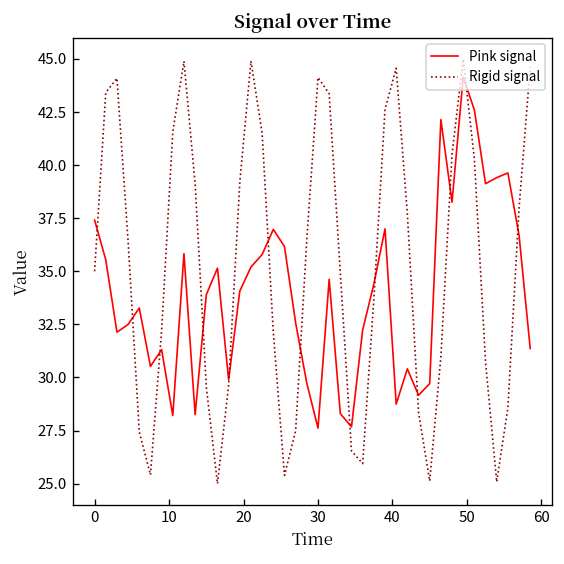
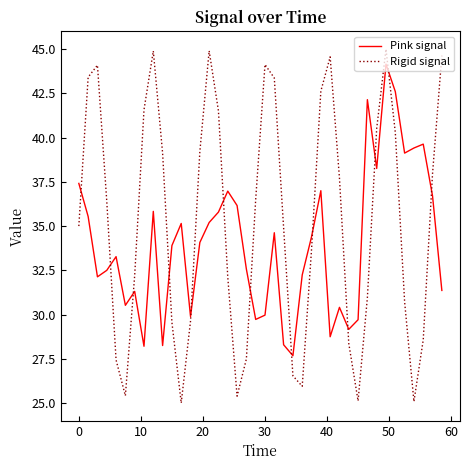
  {
    "Pink signal": {
      "0": 37.4,
-     "30": 27.6
+     "30": 30.0
    },
    "Rigid signal": {
      "0": 35.0,
      "30": 44.1
    }
  }
